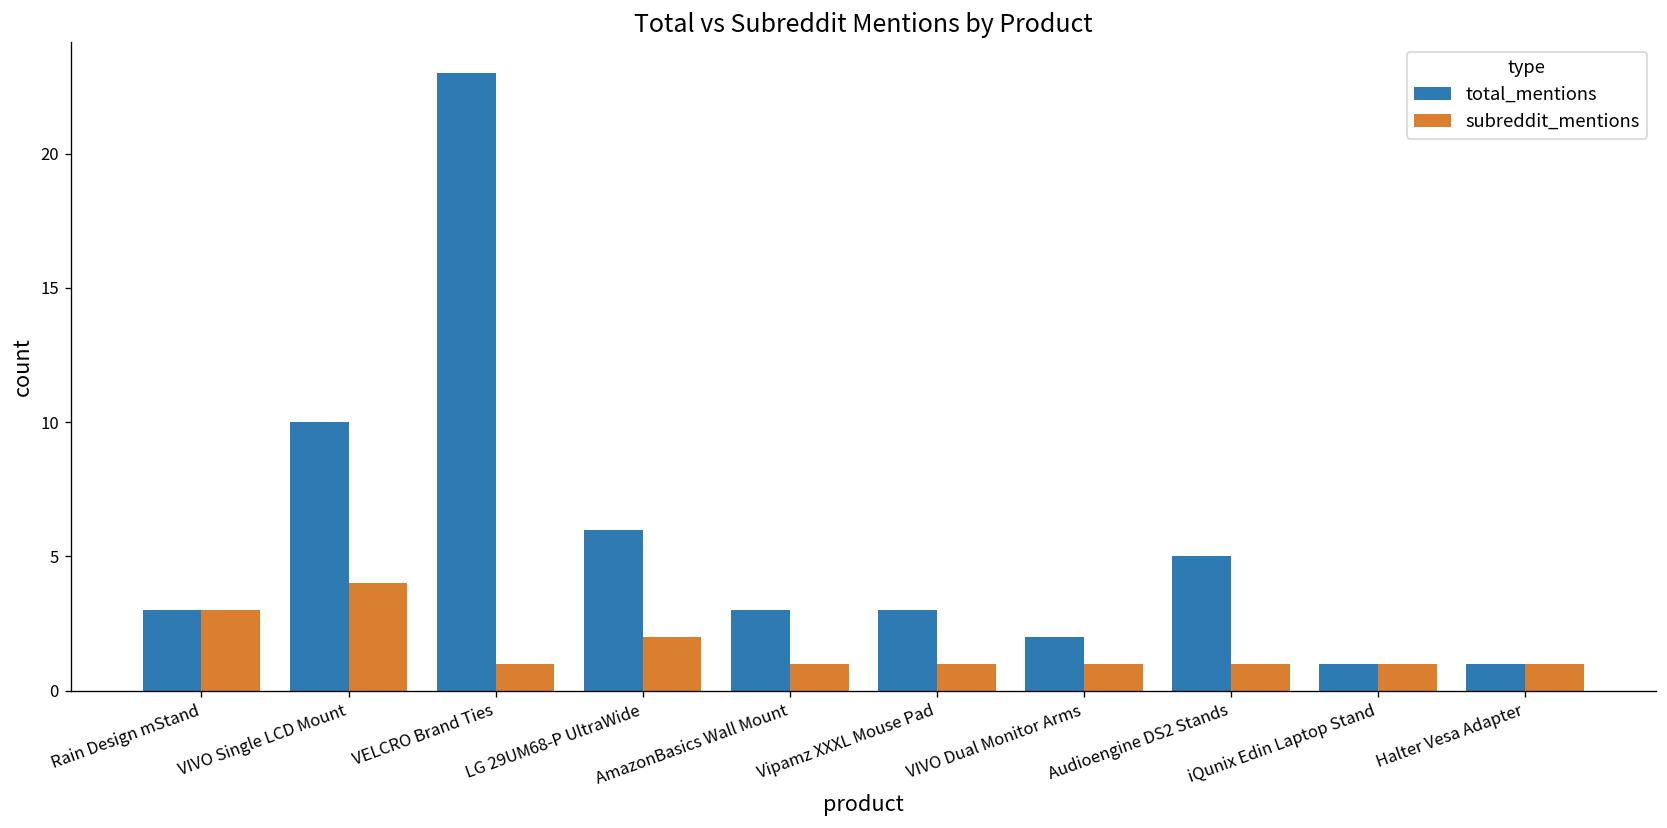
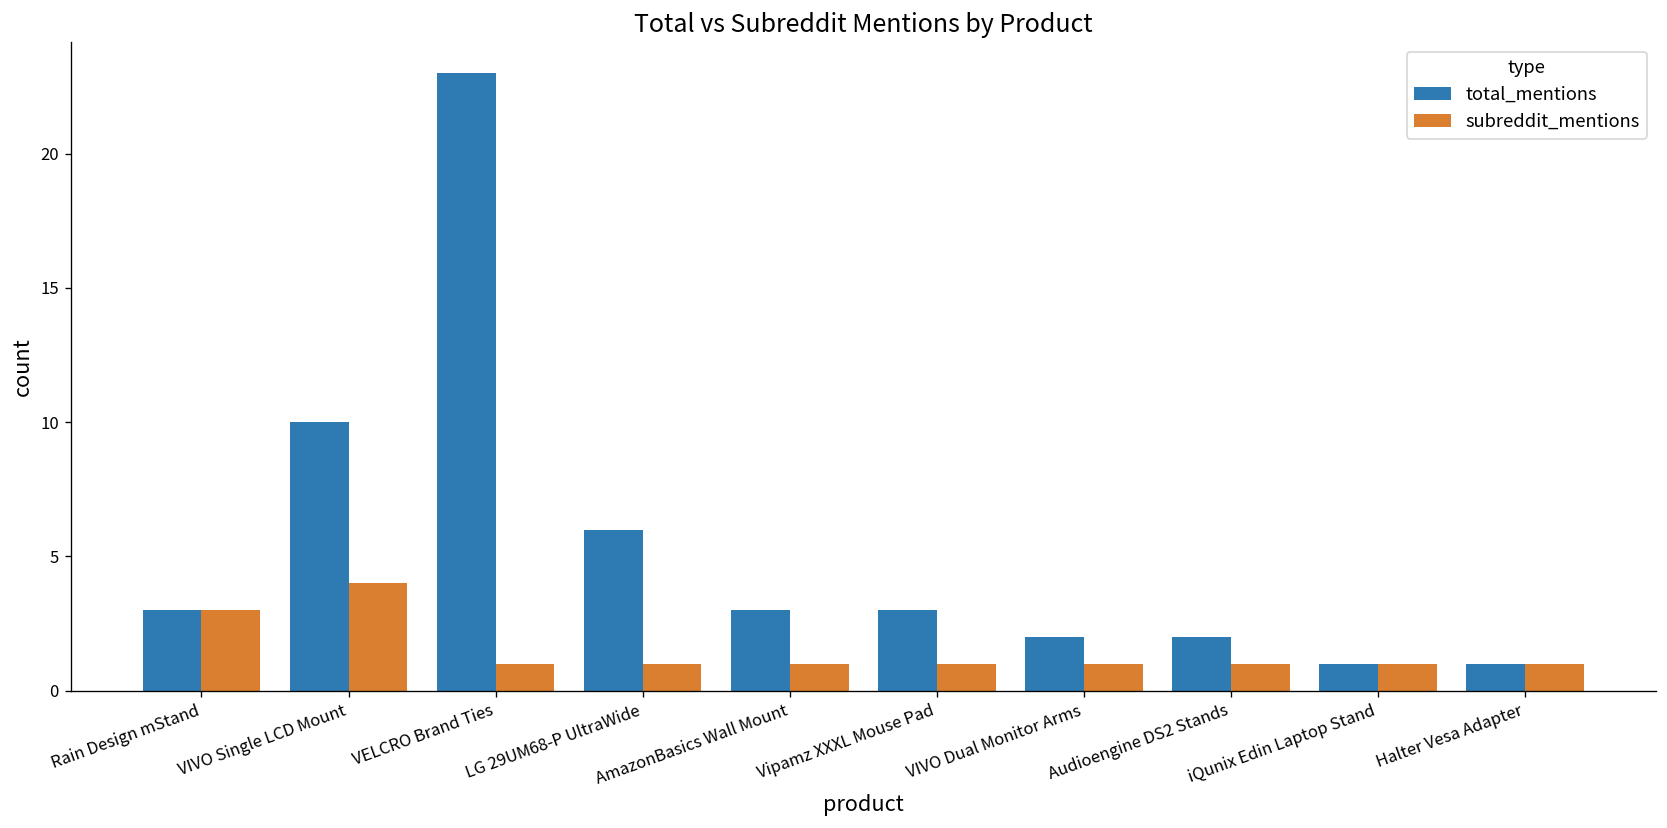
  {
    "total_mentions": {
      "Rain Design mStand": 3,
      "VIVO Single LCD Mount": 10,
      "VELCRO Brand Ties": 23,
      "LG 29UM68-P UltraWide": 6,
      "AmazonBasics Wall Mount": 3,
      "Vipamz XXXL Mouse Pad": 3,
      "VIVO Dual Monitor Arms": 2,
-     "Audioengine DS2 Stands": 5,
+     "Audioengine DS2 Stands": 2,
      "iQunix Edin Laptop Stand": 1,
      "Halter Vesa Adapter": 1
    },
    "subreddit_mentions": {
      "Rain Design mStand": 3,
      "VIVO Single LCD Mount": 4,
      "VELCRO Brand Ties": 1,
-     "LG 29UM68-P UltraWide": 2,
+     "LG 29UM68-P UltraWide": 1,
      "AmazonBasics Wall Mount": 1,
      "Vipamz XXXL Mouse Pad": 1,
      "VIVO Dual Monitor Arms": 1,
      "Audioengine DS2 Stands": 1,
      "iQunix Edin Laptop Stand": 1,
      "Halter Vesa Adapter": 1
    }
  }
